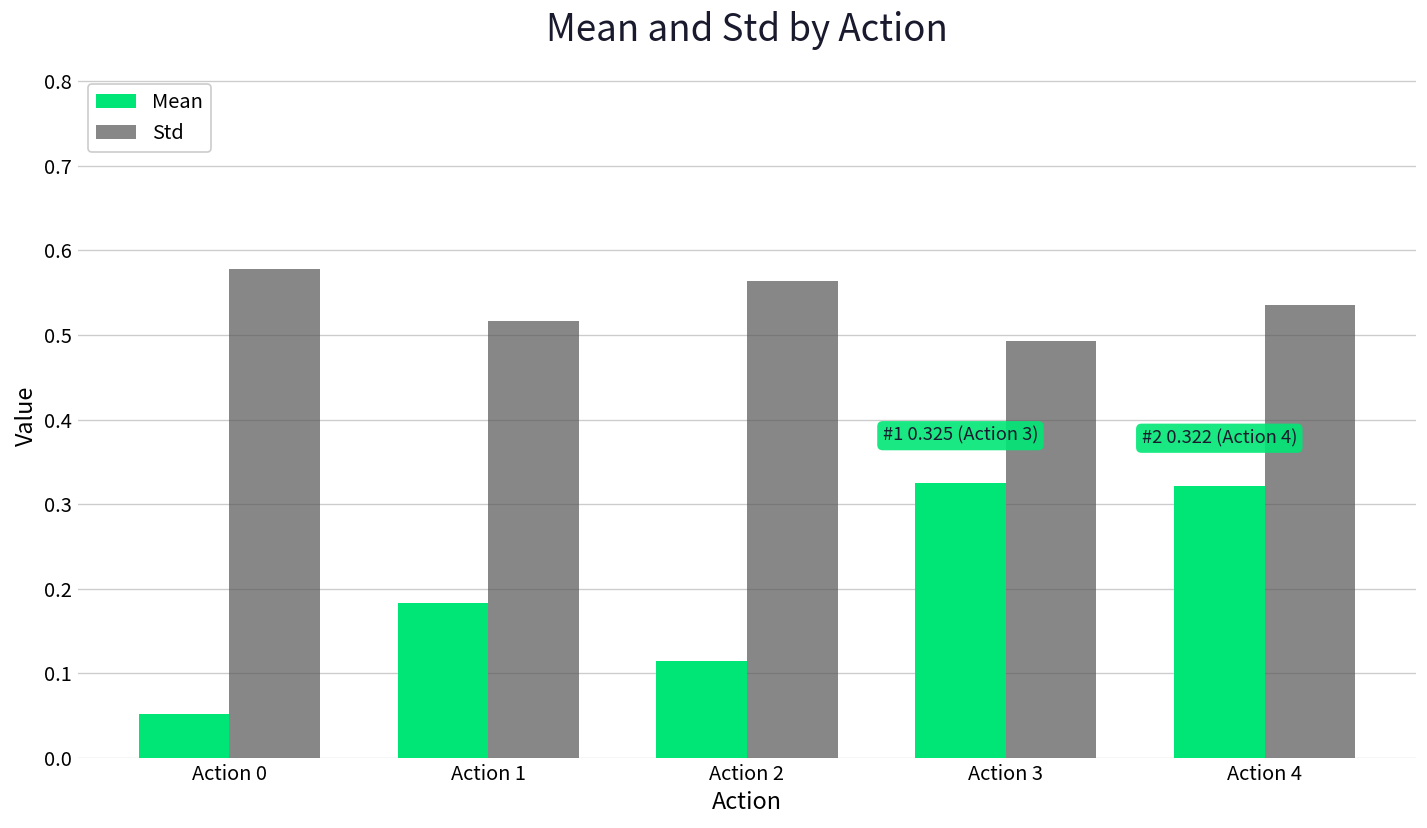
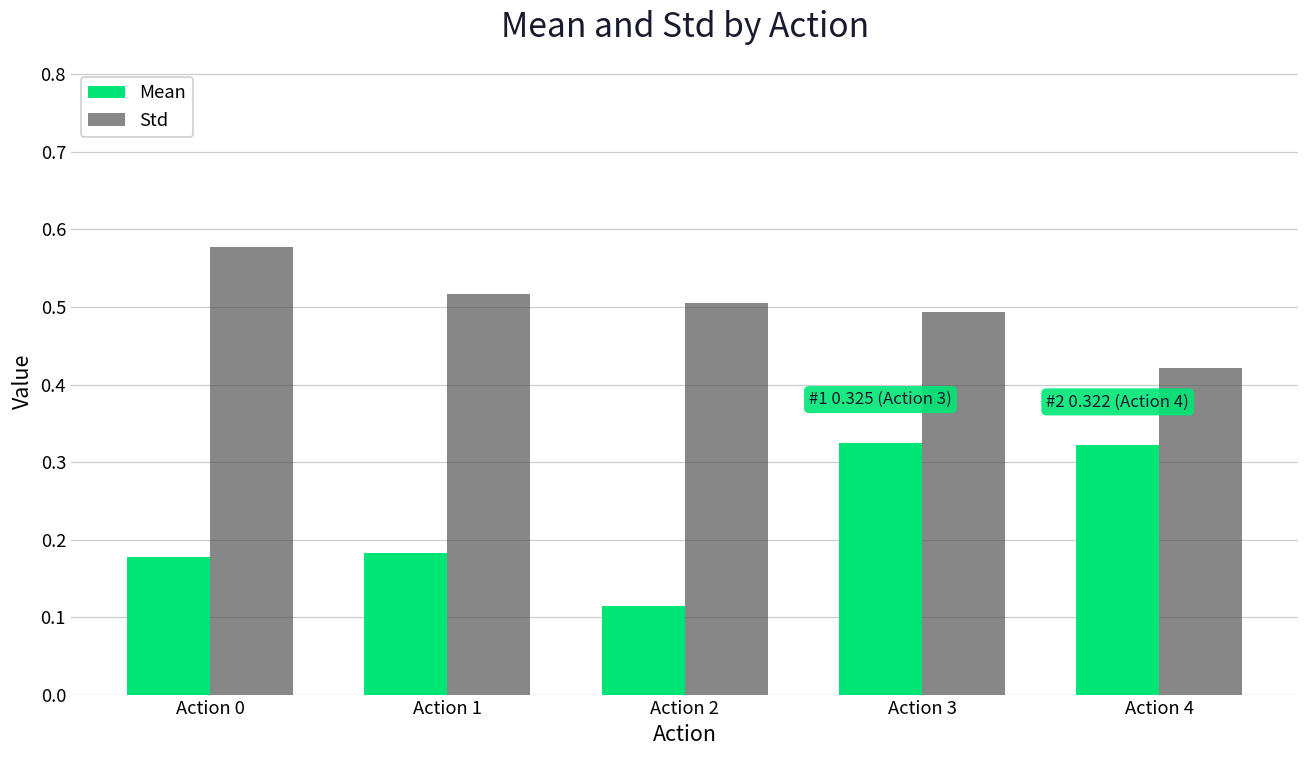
  {
    "Mean": {
-     "Action 0": 0.05,
+     "Action 0": 0.18,
      "Action 1": 0.18,
      "Action 2": 0.11
    },
    "Std": {
      "Action 0": 0.58,
      "Action 1": 0.52,
-     "Action 2": 0.56,
+     "Action 2": 0.50,
      "Action 3": 0.49,
-     "Action 4": 0.54
+     "Action 4": 0.42
    }
  }
